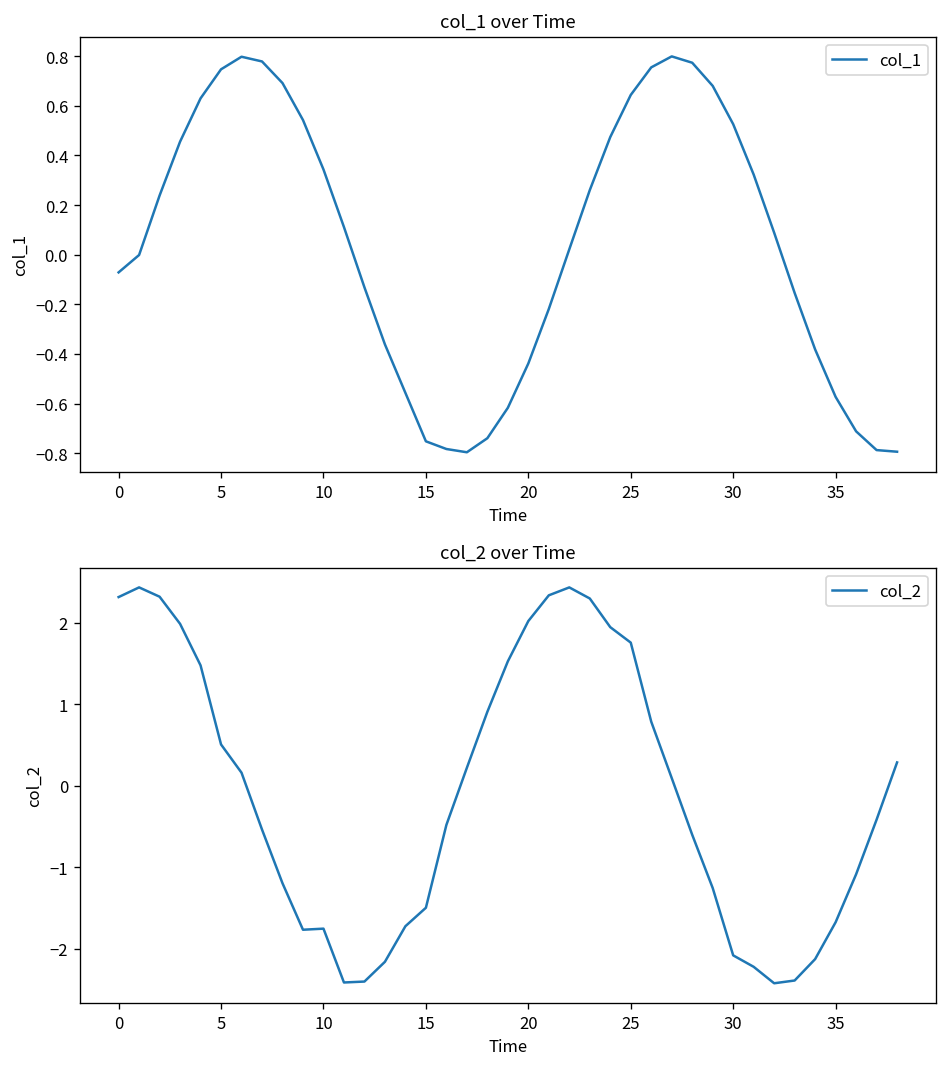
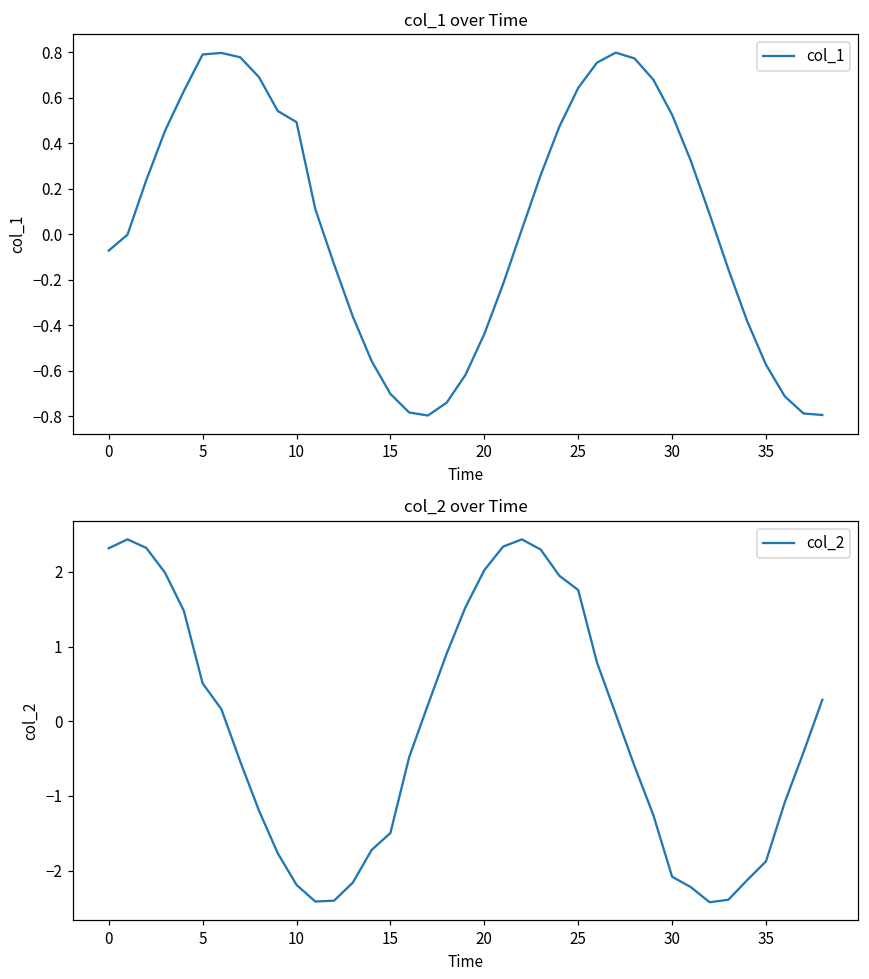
  {
    "col_1 over Time": {
      "0": -0.07,
-     "5": 0.75,
-     "10": 0.34,
-     "15": -0.75,
+     "5": 0.79,
+     "10": 0.49,
+     "15": -0.70,
      "20": -0.44,
      "25": 0.64,
      "30": 0.53,
      "35": -0.57
    },
    "col_2 over Time": {
      "0": 2.3,
      "5": 0.5,
-     "10": -1.8,
+     "10": -2.2,
      "15": -1.5,
      "20": 2.0,
      "25": 1.8,
      "30": -2.1,
-     "35": -1.7
+     "35": -1.9
    }
  }
